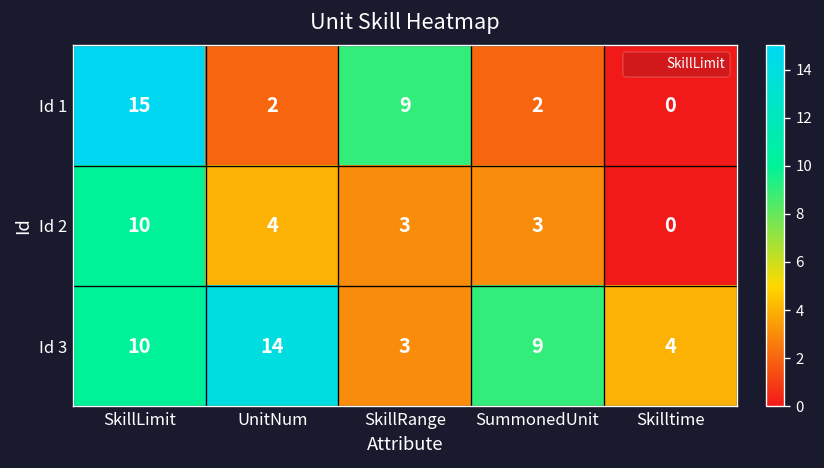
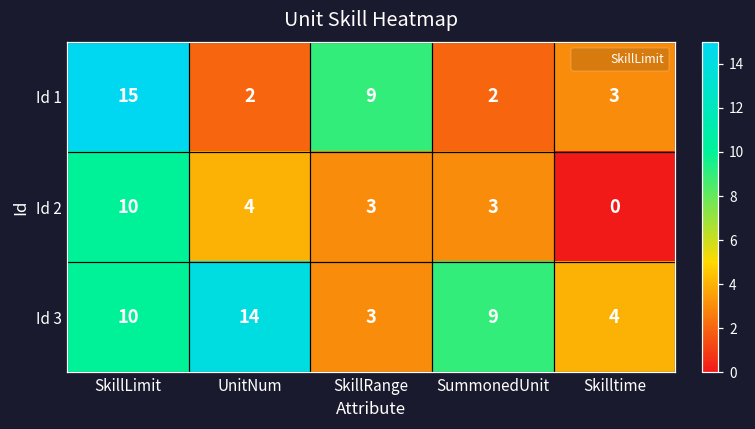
  {
    "Id 1": {
      "SkillLimit": 15,
      "UnitNum": 2,
      "SkillRange": 9,
      "SummonedUnit": 2,
-     "Skilltime": 0
+     "Skilltime": 3
    },
    "Id 2": {
      "SkillLimit": 10,
      "UnitNum": 4,
      "SkillRange": 3,
      "SummonedUnit": 3,
      "Skilltime": 0
    },
    "Id 3": {
      "SkillLimit": 10,
      "UnitNum": 14,
      "SkillRange": 3,
      "SummonedUnit": 9,
      "Skilltime": 4
    }
  }
